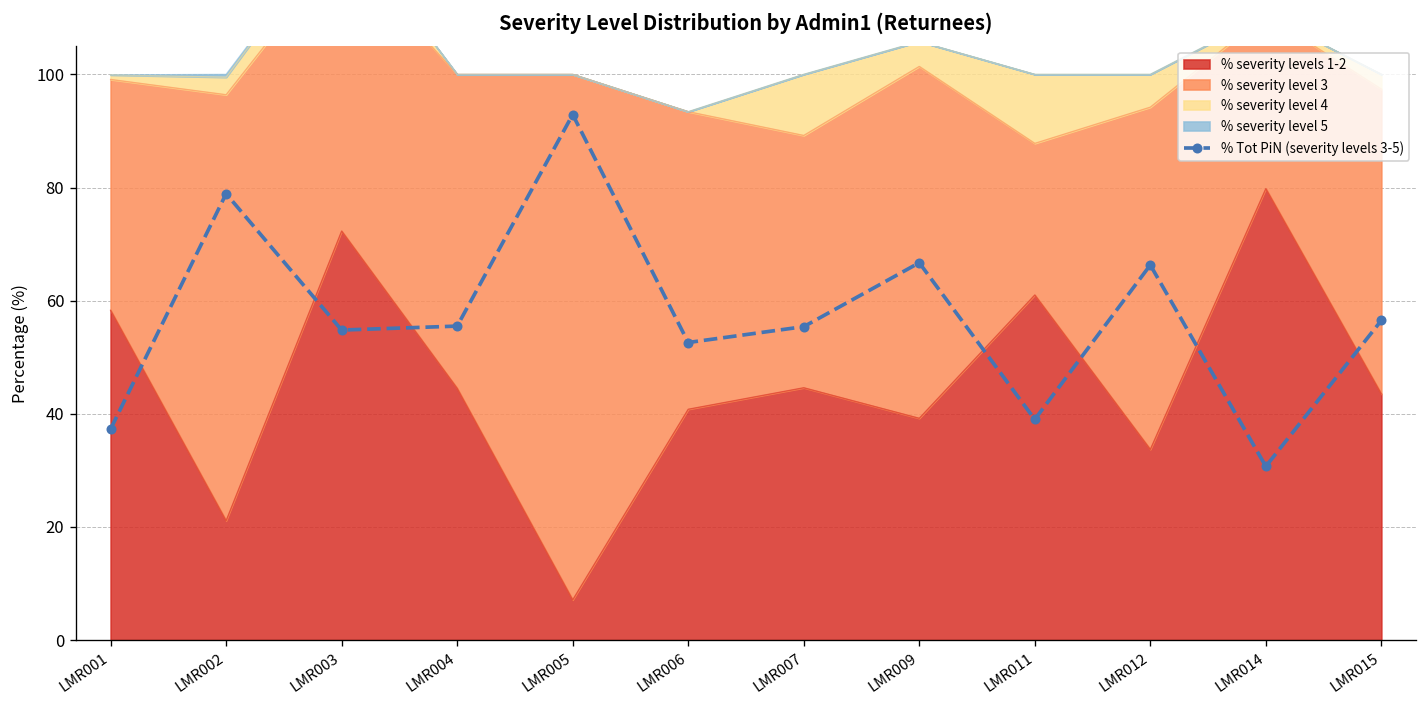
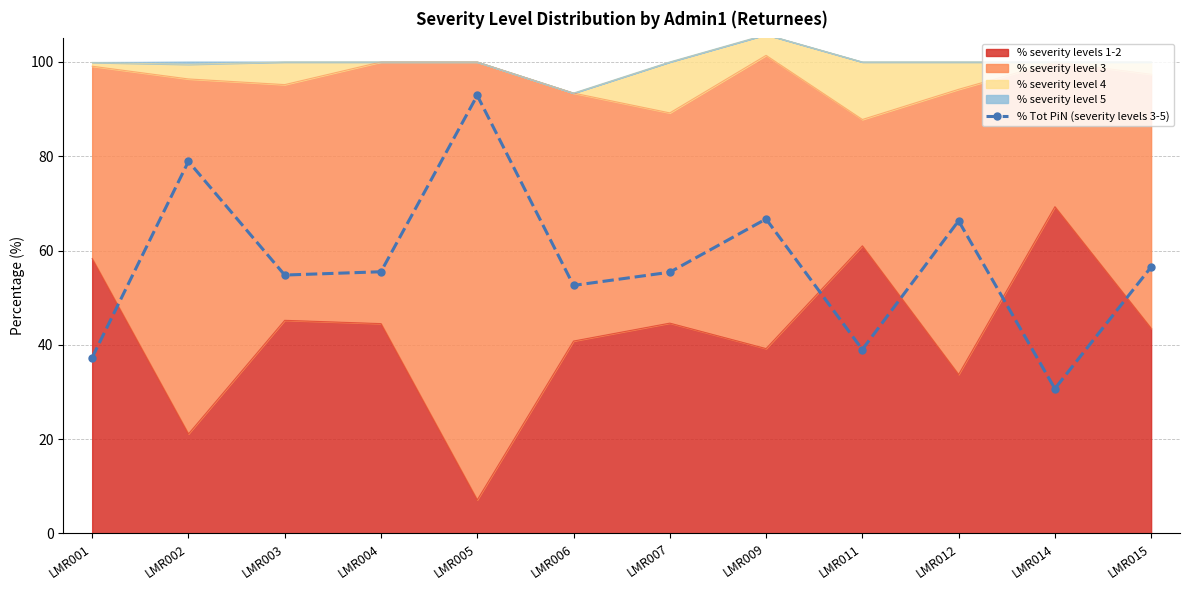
  {
    "% severity levels 1-2": {
      "LMR001": 58,
      "LMR002": 21,
-     "LMR003": 72,
+     "LMR003": 45,
      "LMR004": 45,
      "LMR005": 7,
      "LMR006": 41,
      "LMR007": 45,
      "LMR009": 39,
      "LMR011": 61,
      "LMR012": 34,
-     "LMR014": 80,
+     "LMR014": 69,
      "LMR015": 44
    },
    "% severity level 3": {
      "LMR001": 41,
      "LMR002": 75,
      "LMR007": 45,
      "LMR009": 62,
      "LMR011": 27,
      "LMR012": 61
    },
    "% Tot PiN (severity levels 3-5)": {
      "LMR001": 37,
      "LMR002": 79,
      "LMR003": 55,
      "LMR004": 56,
      "LMR005": 93,
      "LMR006": 53,
      "LMR007": 55,
      "LMR009": 67,
      "LMR011": 39,
      "LMR012": 66,
      "LMR014": 31,
      "LMR015": 57
    }
  }
